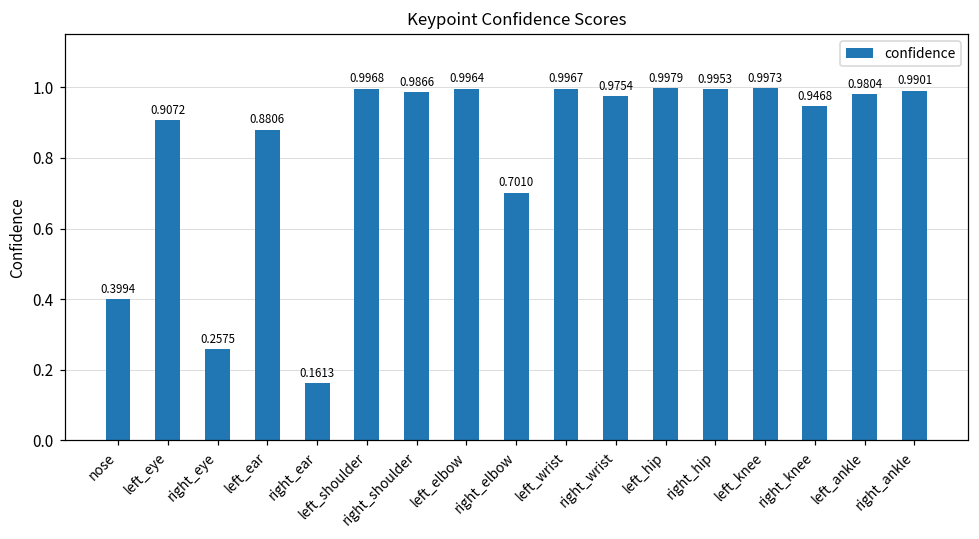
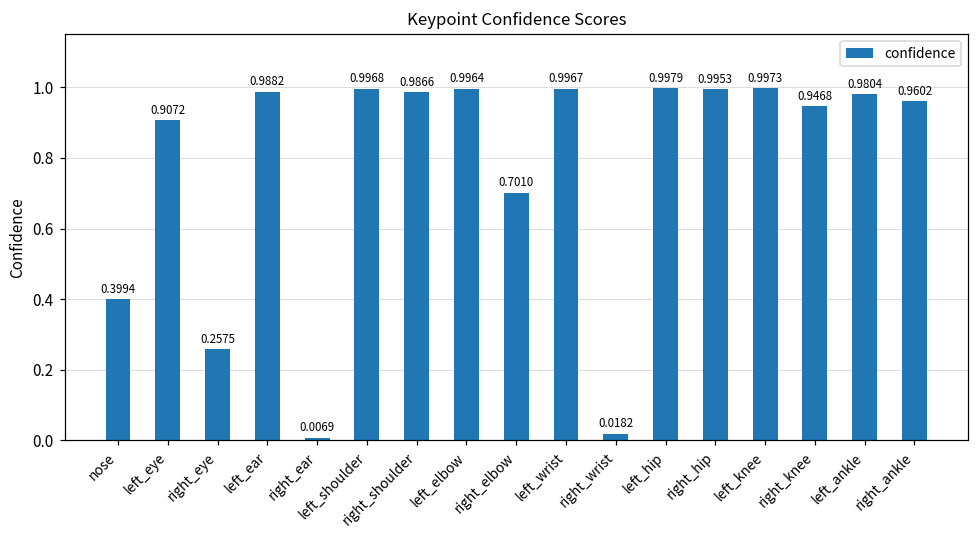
  {
    "nose": 0.3994,
    "left_eye": 0.9072,
    "right_eye": 0.2575,
-   "left_ear": 0.8806,
-   "right_ear": 0.1613,
+   "left_ear": 0.9882,
+   "right_ear": 0.0069,
    "left_shoulder": 0.9968,
    "right_shoulder": 0.9866,
    "left_elbow": 0.9964,
    "right_elbow": 0.7010,
    "left_wrist": 0.9967,
-   "right_wrist": 0.9754,
+   "right_wrist": 0.0182,
    "left_hip": 0.9979,
    "right_hip": 0.9953,
    "left_knee": 0.9973,
    "right_knee": 0.9468,
    "left_ankle": 0.9804,
-   "right_ankle": 0.9901
+   "right_ankle": 0.9602
  }
